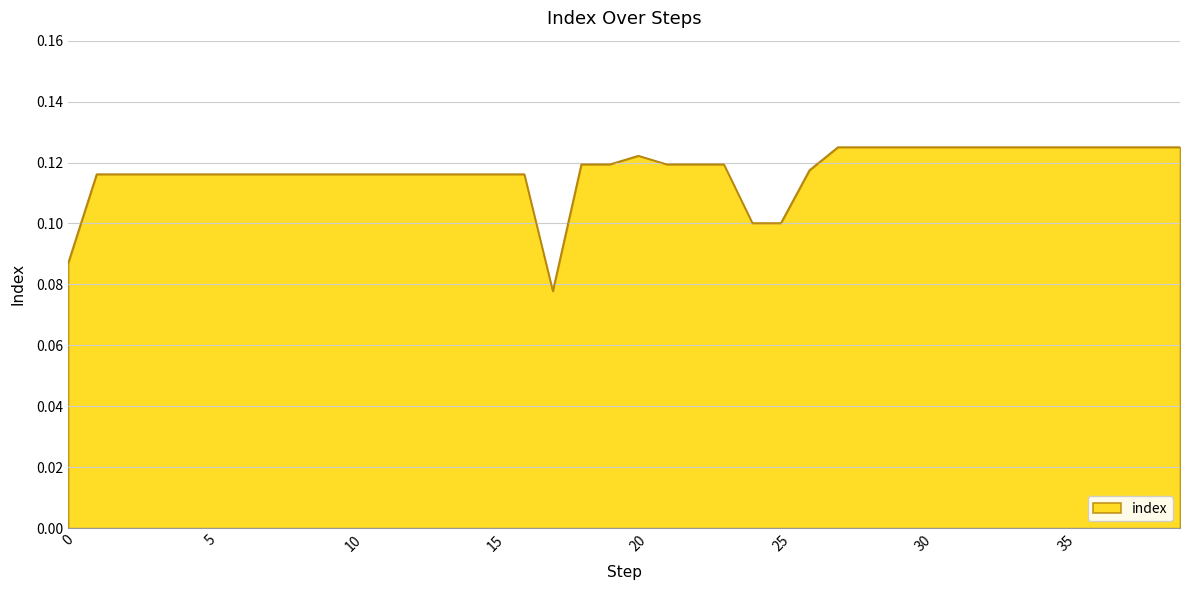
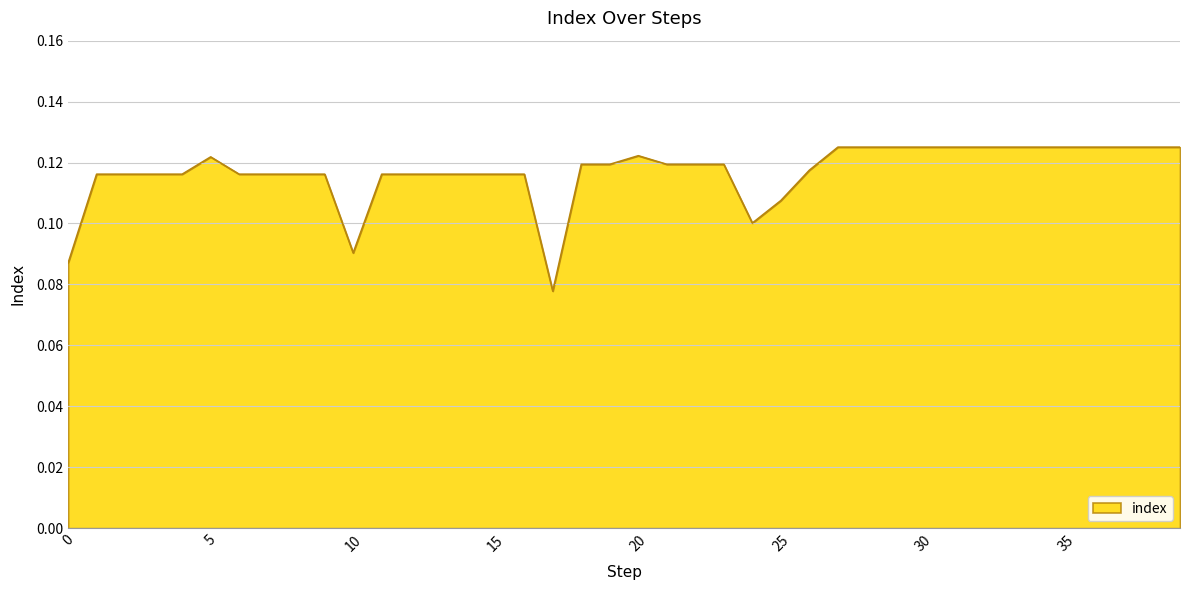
  {
    "0": 0.087,
-   "5": 0.116,
-   "10": 0.116,
+   "5": 0.122,
+   "10": 0.090,
    "15": 0.116,
    "20": 0.122,
-   "25": 0.100,
+   "25": 0.108,
    "30": 0.125,
    "35": 0.125
  }
